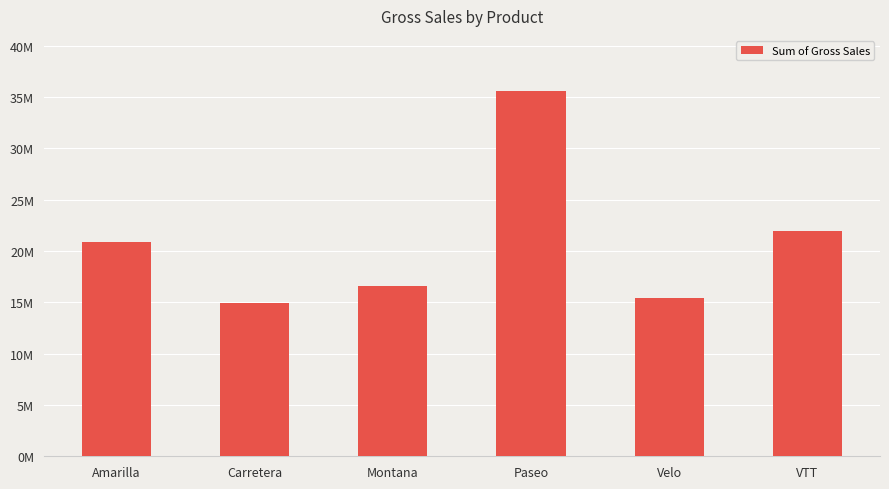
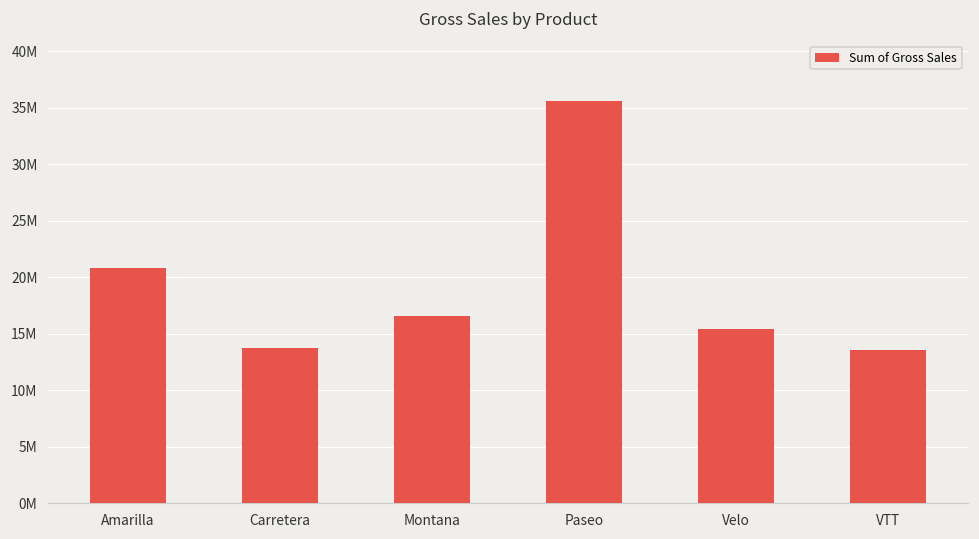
  {
    "Amarilla": 20800000,
-   "Carretera": 14900000,
+   "Carretera": 13700000,
    "Montana": 16500000,
    "Paseo": 35600000,
    "Velo": 15400000,
-   "VTT": 22000000
+   "VTT": 13600000
  }
